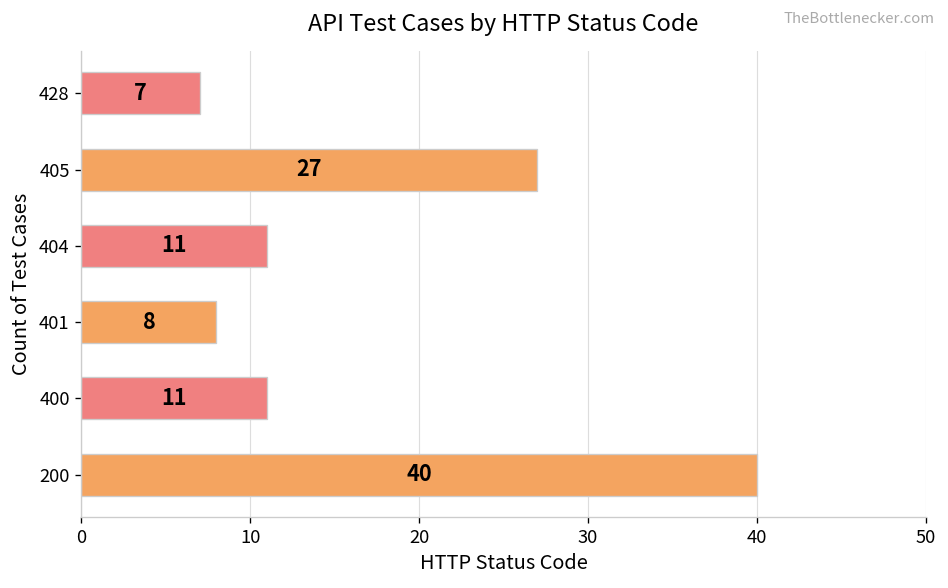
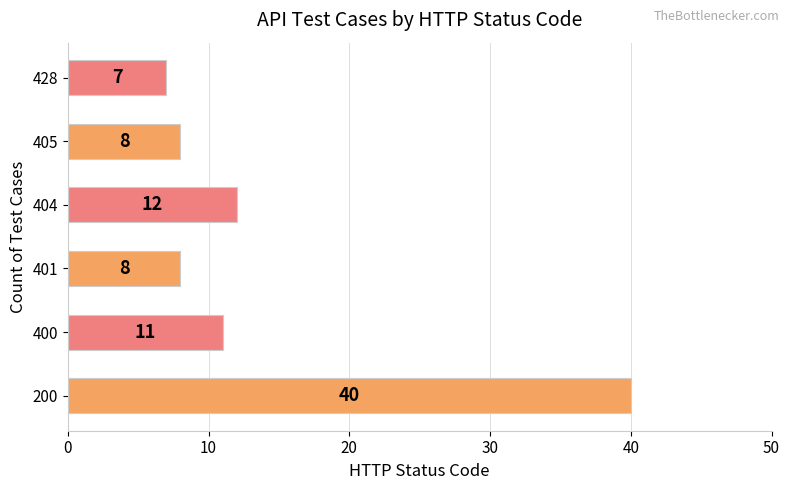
  {
    "428": 7,
-   "405": 27,
-   "404": 11,
+   "405": 8,
+   "404": 12,
    "401": 8,
    "400": 11,
    "200": 40
  }
